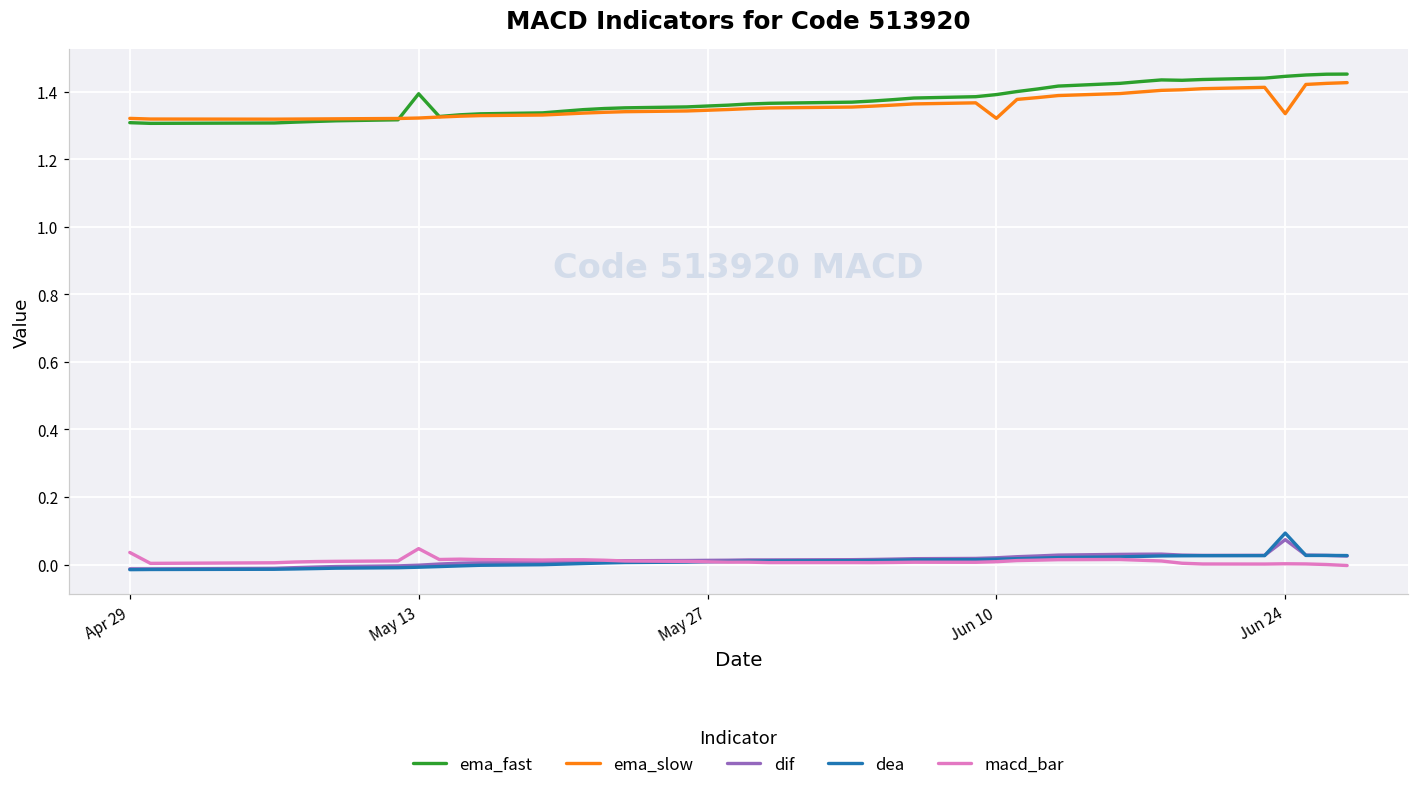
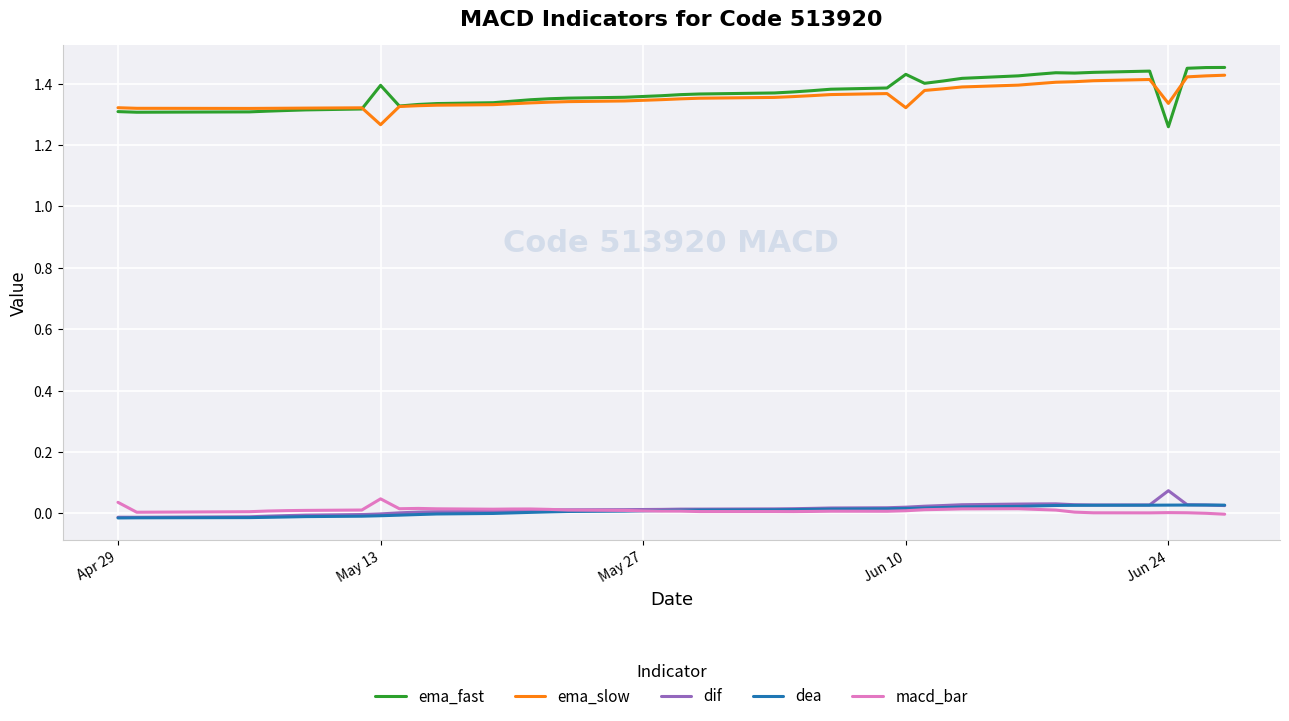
  {
    "ema_fast": {
      "Apr 29": 1.31,
      "May 13": 1.39,
      "May 27": 1.36,
-     "Jun 10": 1.39,
-     "Jun 24": 1.45
+     "Jun 10": 1.43,
+     "Jun 24": 1.26
    },
    "ema_slow": {
      "Apr 29": 1.32,
-     "May 13": 1.32,
+     "May 13": 1.27,
      "May 27": 1.35,
      "Jun 10": 1.32,
      "Jun 24": 1.34
    },
    "dif": {
      "Jun 24": 0.07
    },
    "dea": {
-     "Jun 24": 0.09
+     "Jun 24": 0.03
    },
    "macd_bar": {
      "Apr 29": 0.04,
      "May 13": 0.05,
      "Jun 24": 0.00
    }
  }
